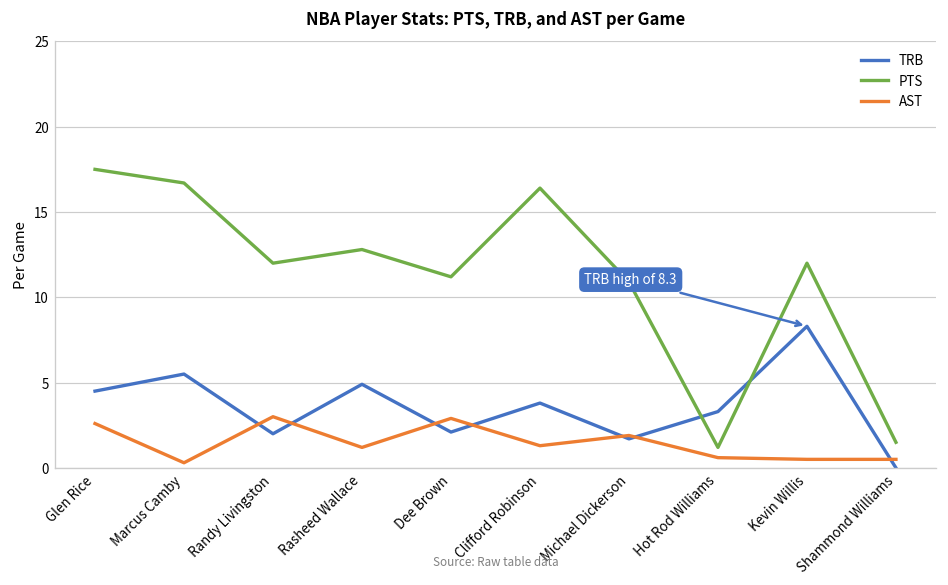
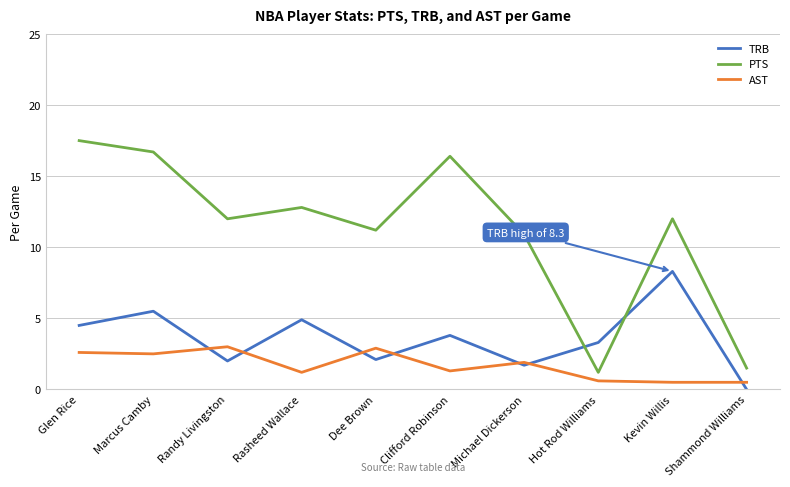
  {
    "TRB": {
      "Glen Rice": 4.5,
      "Marcus Camby": 5.5,
      "Randy Livingston": 2.0,
      "Rasheed Wallace": 4.9,
      "Dee Brown": 2.1,
      "Clifford Robinson": 3.8,
      "Michael Dickerson": 1.7,
      "Hot Rod Williams": 3.3,
      "Kevin Willis": 8.3,
      "Shammond Williams": 0.0
    },
    "PTS": {
      "Glen Rice": 17.5,
      "Marcus Camby": 16.7,
      "Randy Livingston": 12.0,
      "Rasheed Wallace": 12.8,
      "Dee Brown": 11.2,
      "Clifford Robinson": 16.4,
      "Hot Rod Williams": 1.2,
      "Kevin Willis": 12.0,
      "Shammond Williams": 1.5
    },
    "AST": {
      "Glen Rice": 2.6,
-     "Marcus Camby": 0.3,
+     "Marcus Camby": 2.5,
      "Randy Livingston": 3.0,
      "Rasheed Wallace": 1.2,
      "Dee Brown": 2.9,
      "Clifford Robinson": 1.3,
      "Michael Dickerson": 1.9,
      "Hot Rod Williams": 0.6,
      "Kevin Willis": 0.5,
      "Shammond Williams": 0.5
    }
  }
